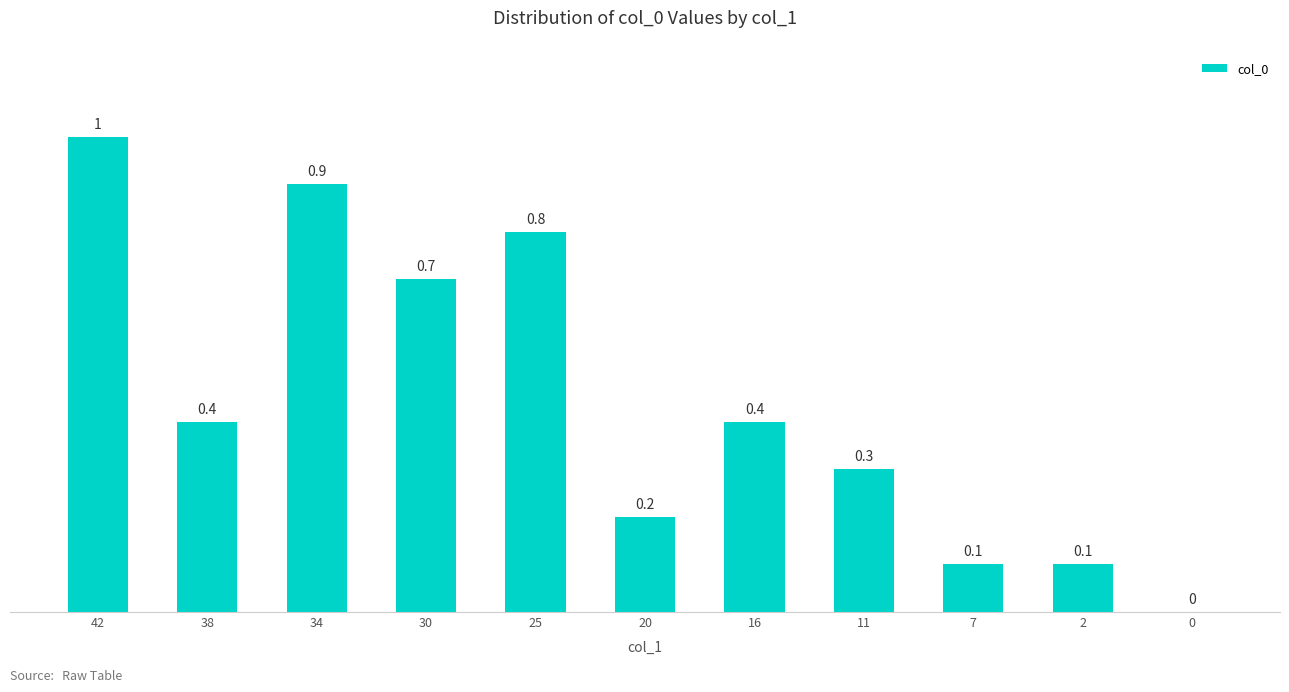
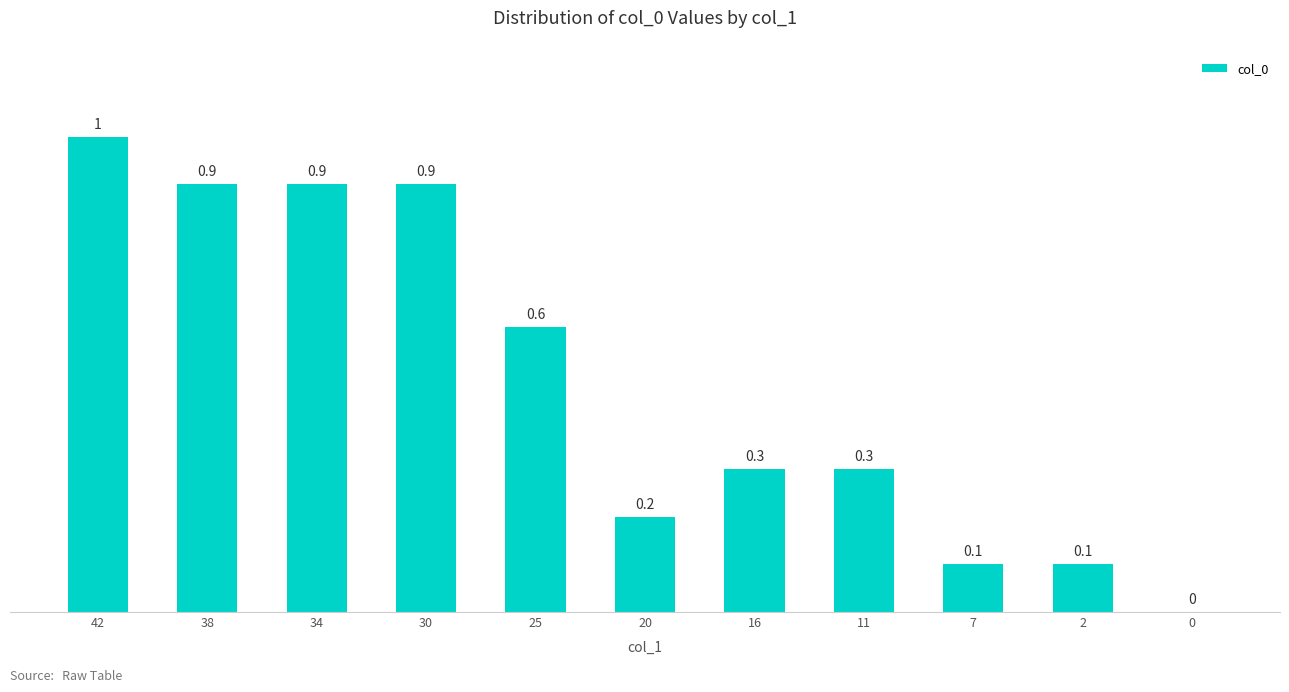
  {
    "42": 1,
-   "38": 0.4,
+   "38": 0.9,
    "34": 0.9,
-   "30": 0.7,
-   "25": 0.8,
+   "30": 0.9,
+   "25": 0.6,
    "20": 0.2,
-   "16": 0.4,
+   "16": 0.3,
    "11": 0.3,
    "7": 0.1,
    "2": 0.1,
    "0": 0
  }
